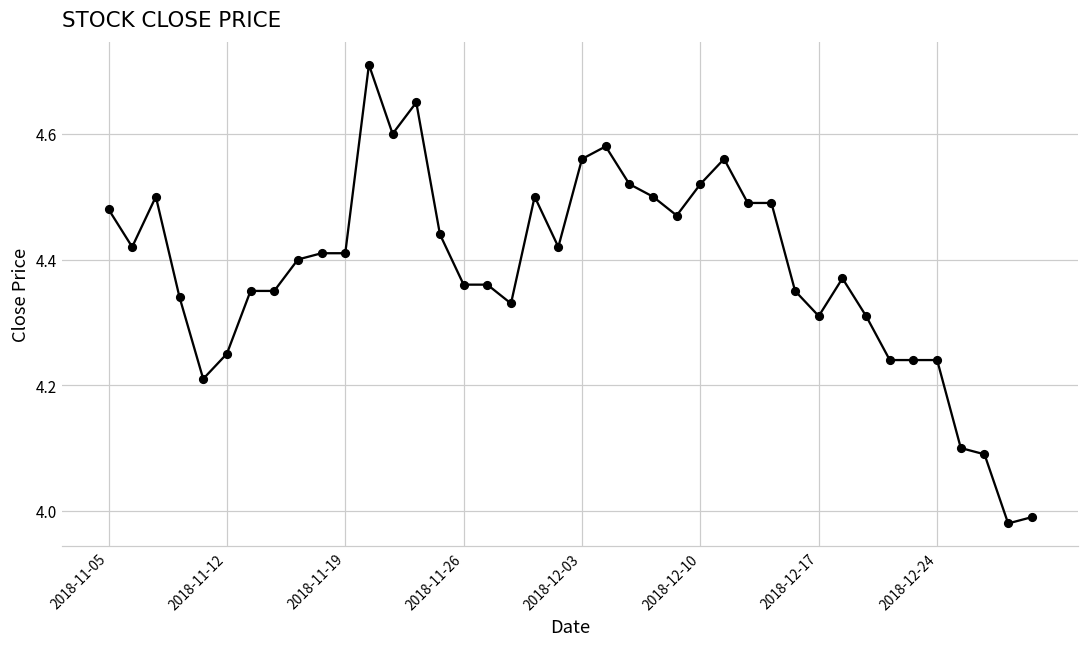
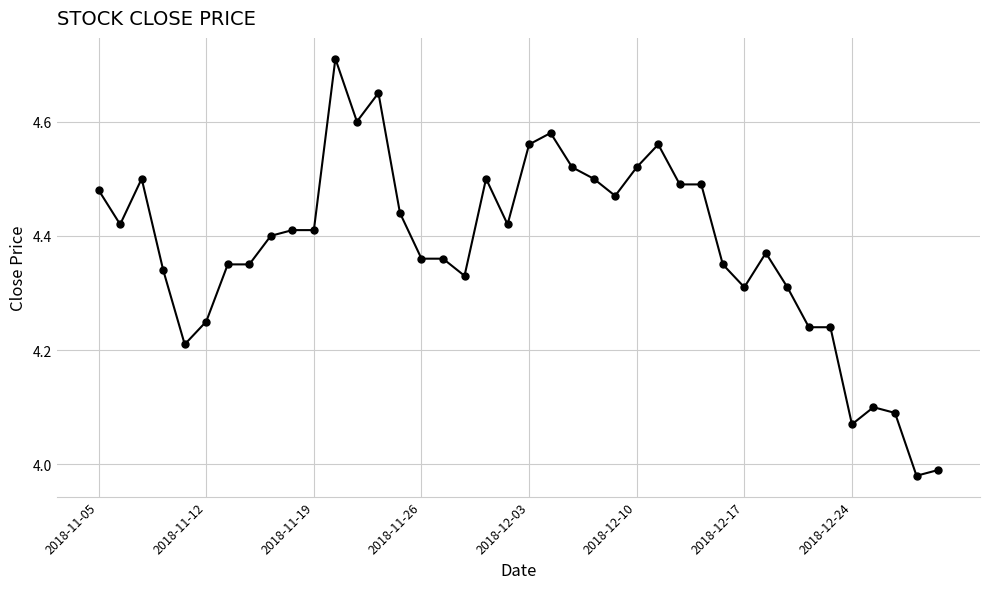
  {
    "2018-11-05": 4.48,
    "2018-11-12": 4.25,
    "2018-11-19": 4.41,
    "2018-11-26": 4.36,
    "2018-12-03": 4.56,
    "2018-12-10": 4.52,
    "2018-12-17": 4.31,
-   "2018-12-24": 4.24
+   "2018-12-24": 4.07
  }
